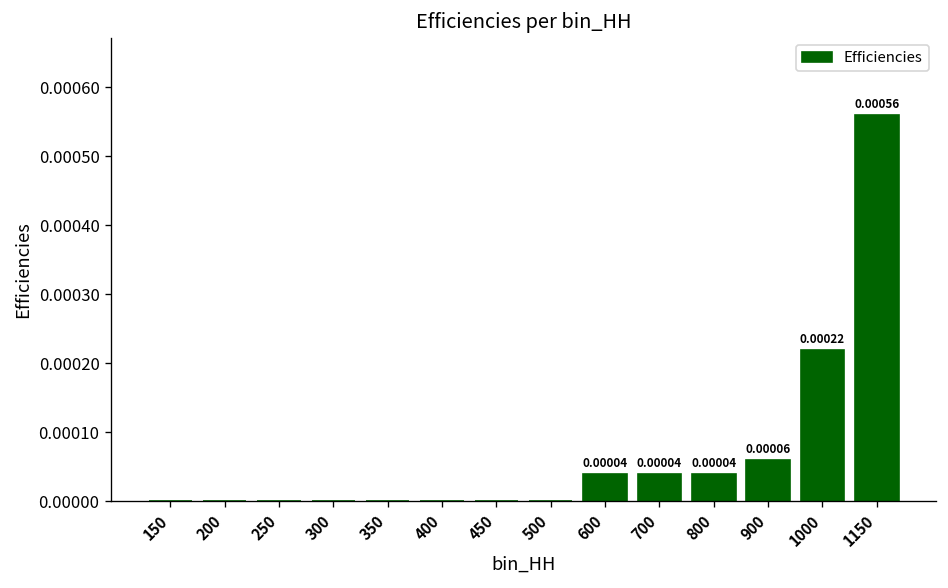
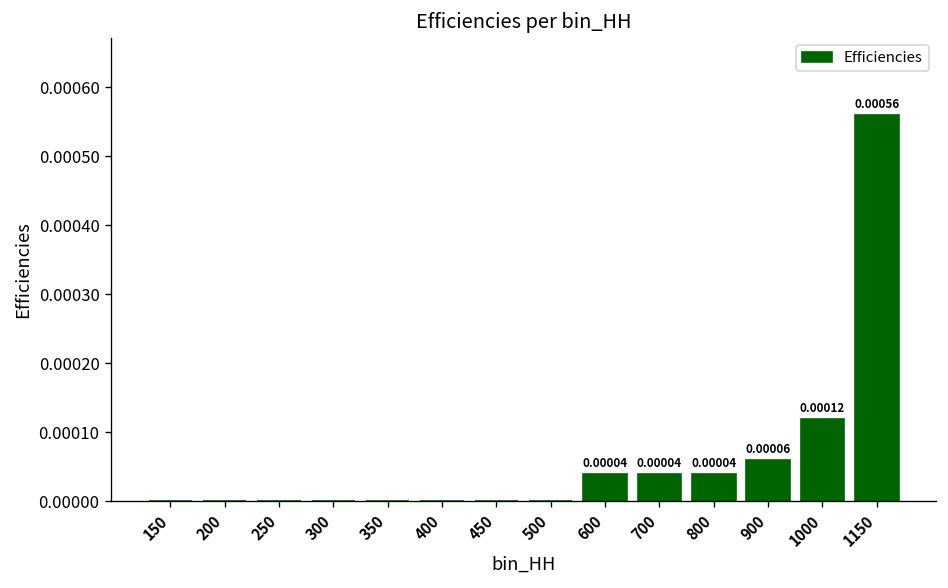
  {
    "600": 0.00004,
    "700": 0.00004,
    "800": 0.00004,
    "900": 0.00006,
-   "1000": 0.00022,
+   "1000": 0.00012,
    "1150": 0.00056
  }
